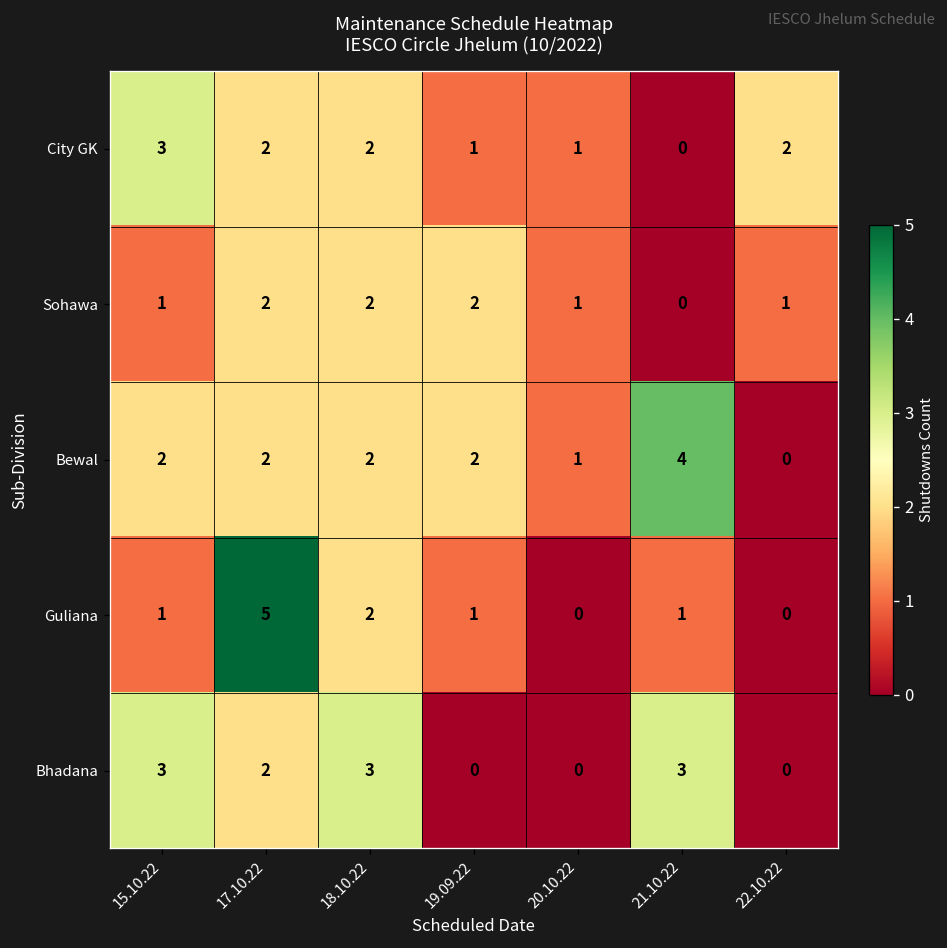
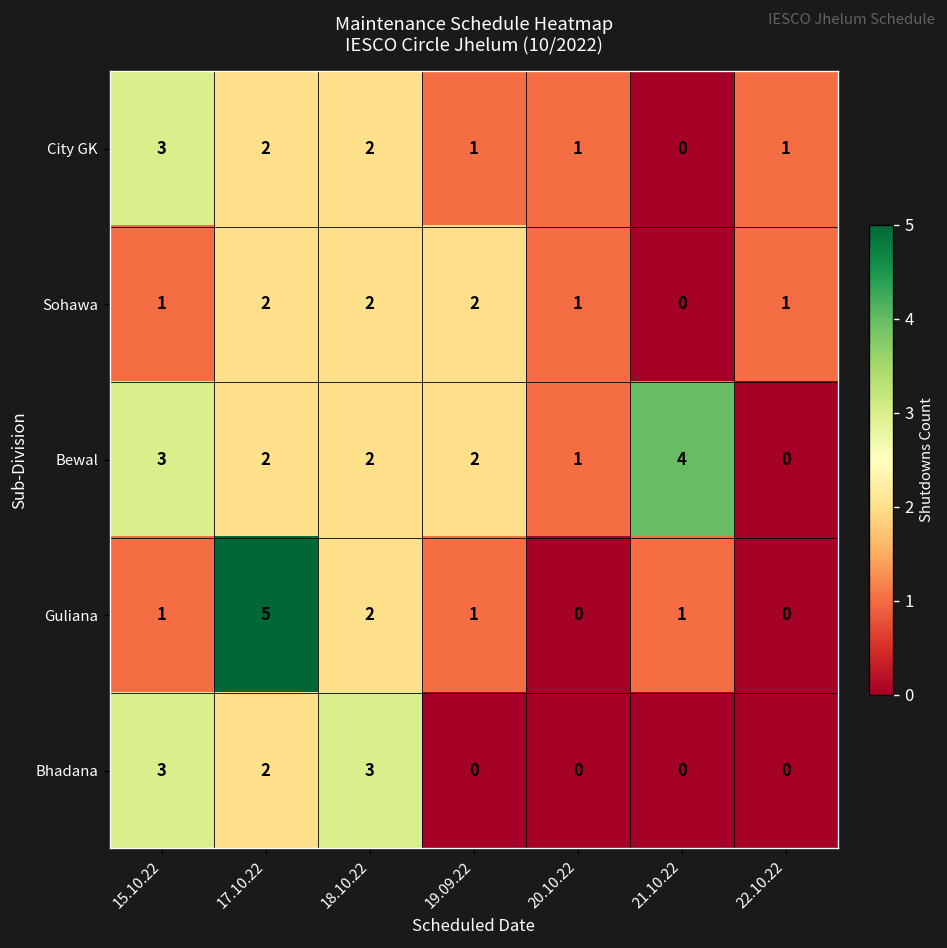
  {
    "City GK": {
      "15.10.22": 3,
      "17.10.22": 2,
      "18.10.22": 2,
      "19.09.22": 1,
      "20.10.22": 1,
      "21.10.22": 0,
-     "22.10.22": 2
+     "22.10.22": 1
    },
    "Sohawa": {
      "15.10.22": 1,
      "17.10.22": 2,
      "18.10.22": 2,
      "19.09.22": 2,
      "20.10.22": 1,
      "21.10.22": 0,
      "22.10.22": 1
    },
    "Bewal": {
-     "15.10.22": 2,
+     "15.10.22": 3,
      "17.10.22": 2,
      "18.10.22": 2,
      "19.09.22": 2,
      "20.10.22": 1,
      "21.10.22": 4,
      "22.10.22": 0
    },
    "Guliana": {
      "15.10.22": 1,
      "17.10.22": 5,
      "18.10.22": 2,
      "19.09.22": 1,
      "20.10.22": 0,
      "21.10.22": 1,
      "22.10.22": 0
    },
    "Bhadana": {
      "15.10.22": 3,
      "17.10.22": 2,
      "18.10.22": 3,
      "19.09.22": 0,
      "20.10.22": 0,
-     "21.10.22": 3,
+     "21.10.22": 0,
      "22.10.22": 0
    }
  }
